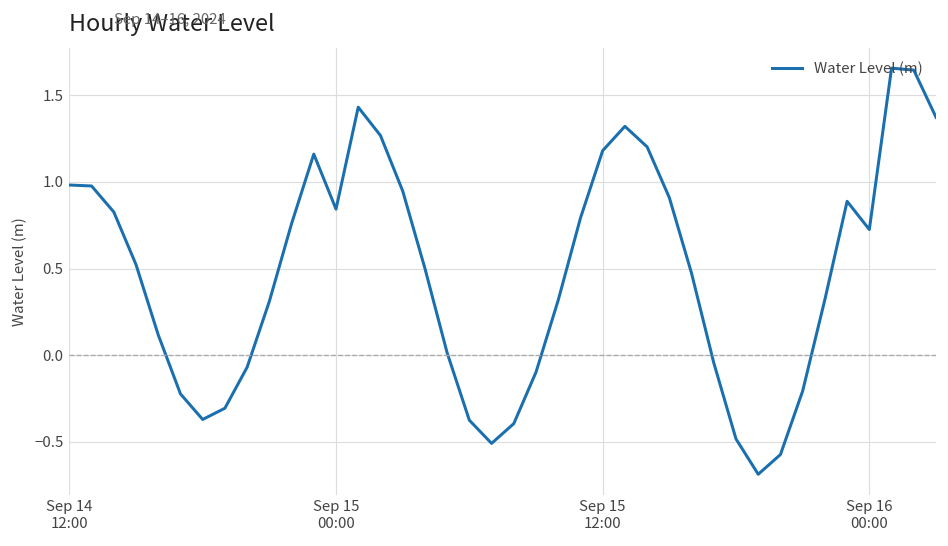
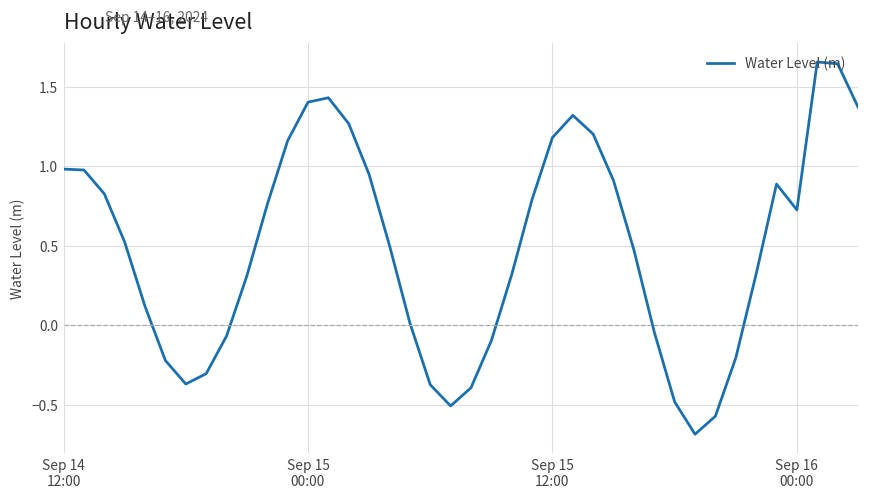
  {
    "Sep 14 12:00": 0.98,
-   "Sep 15 00:00": 0.84,
+   "Sep 15 00:00": 1.40,
    "Sep 15 12:00": 1.18,
    "Sep 16 00:00": 0.72
  }
